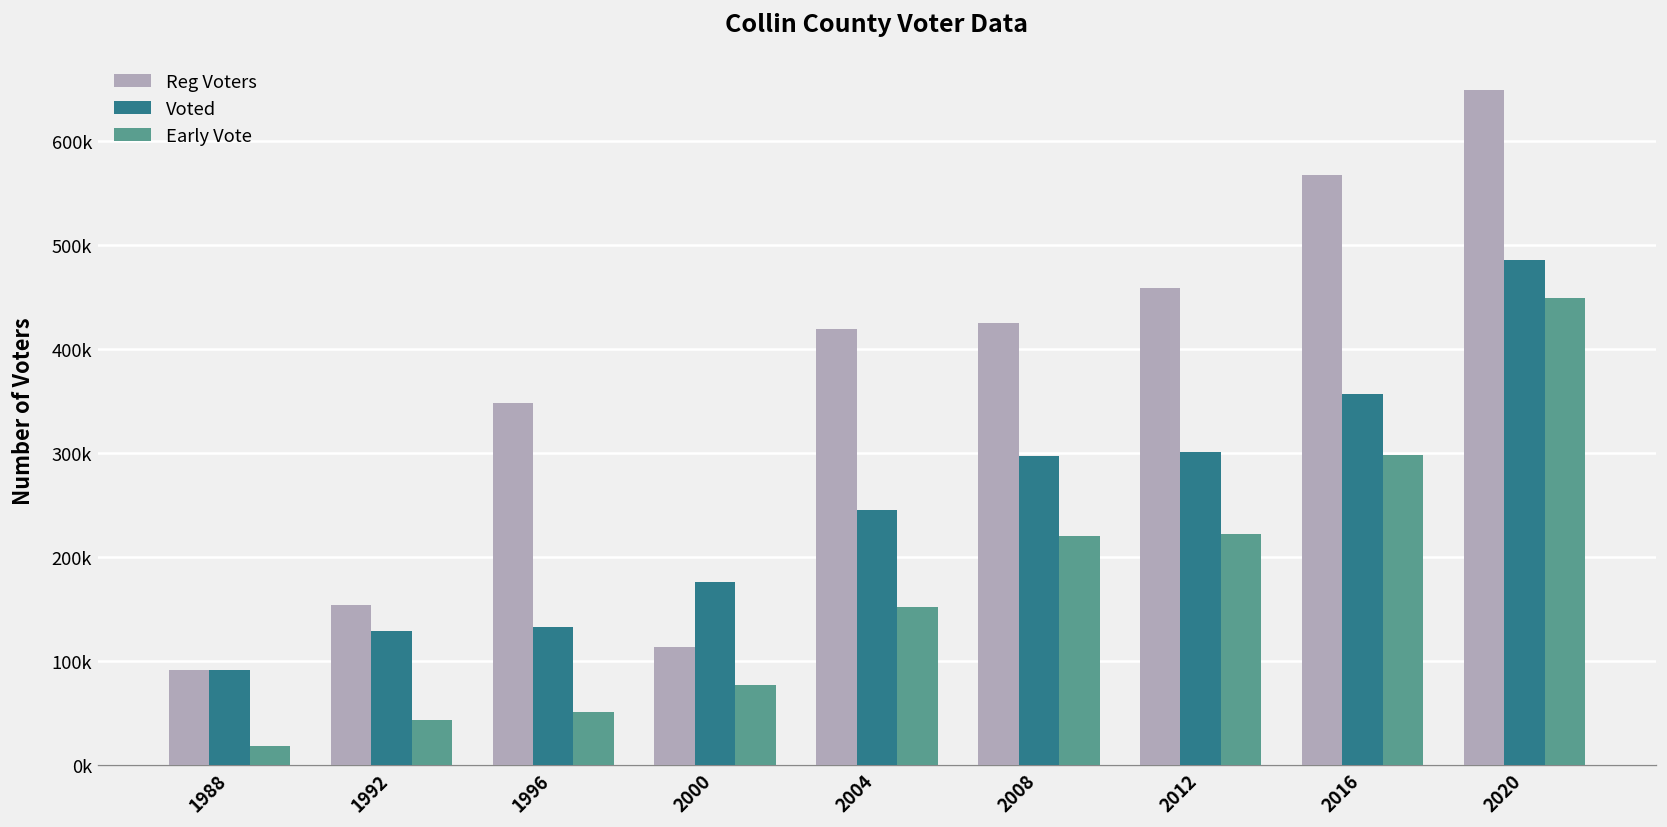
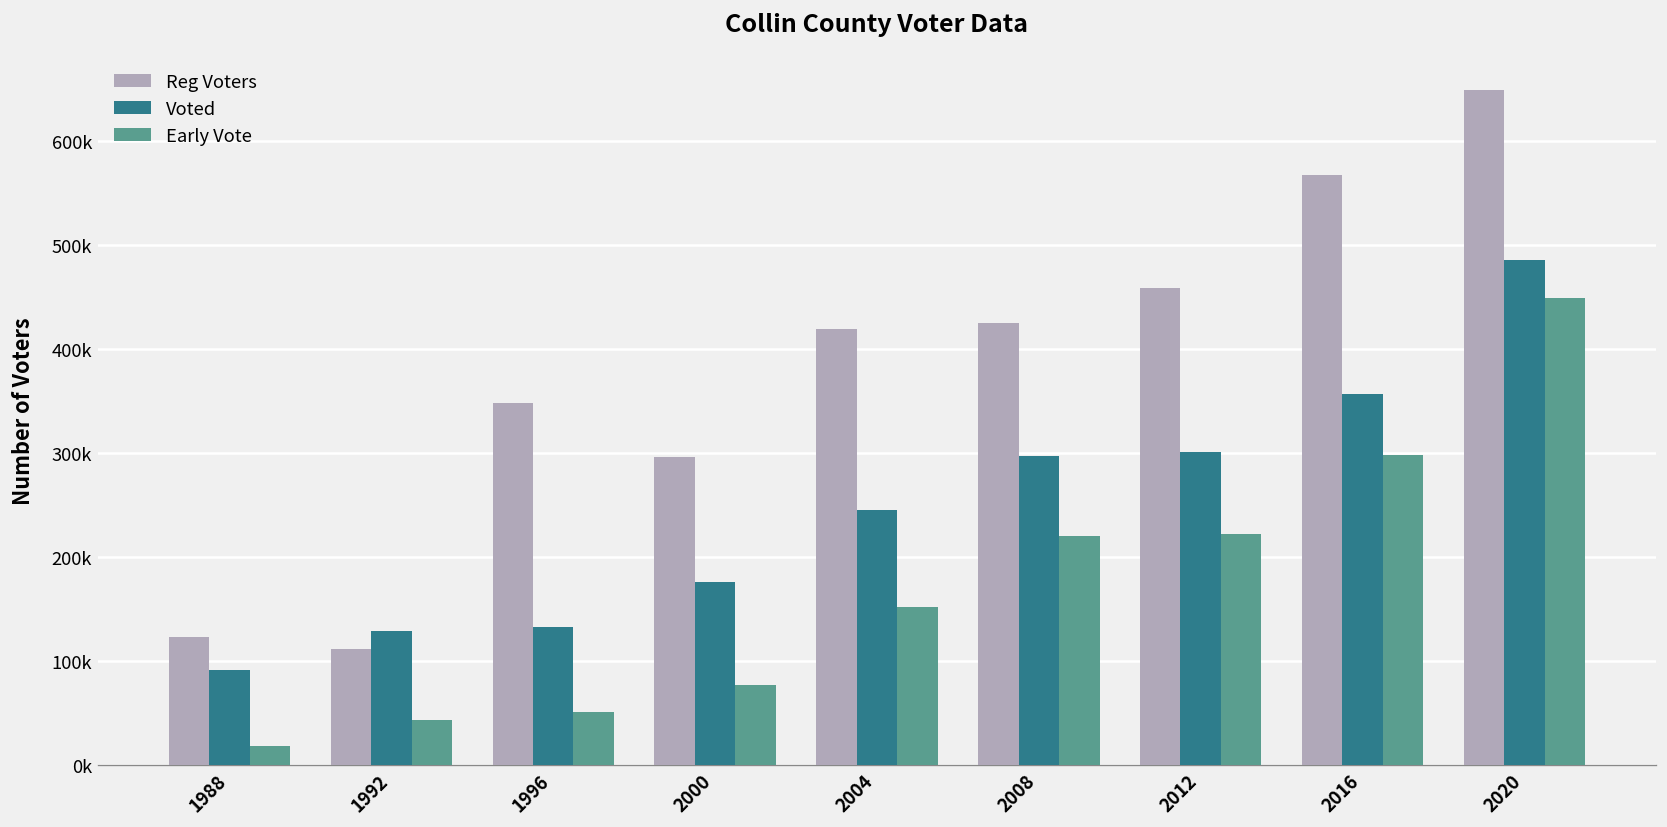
  {
    "Reg Voters": {
-     "1988": 90000,
-     "1992": 150000,
+     "1988": 120000,
+     "1992": 110000,
      "1996": 350000,
-     "2000": 110000,
+     "2000": 300000,
      "2004": 420000,
      "2008": 430000,
      "2012": 460000,
      "2016": 570000,
      "2020": 650000
    }
  }
